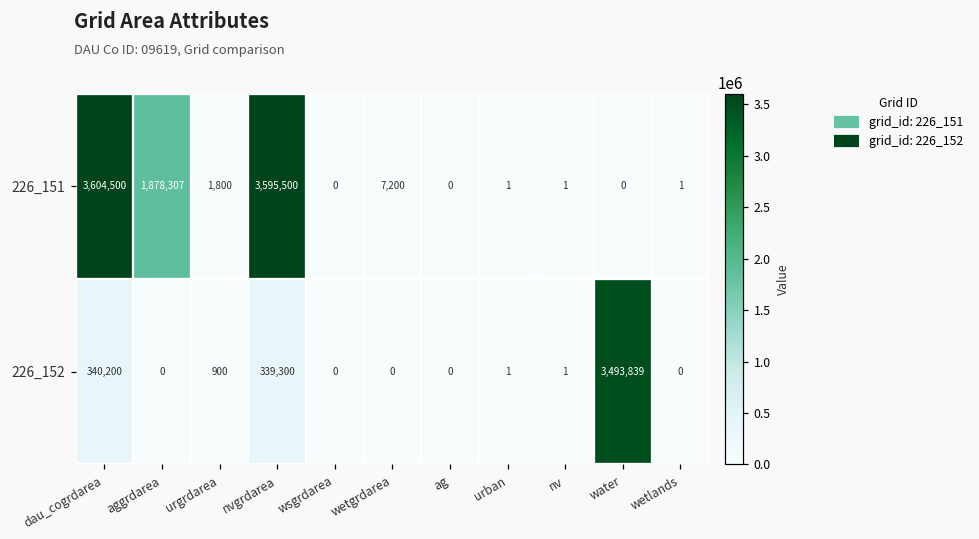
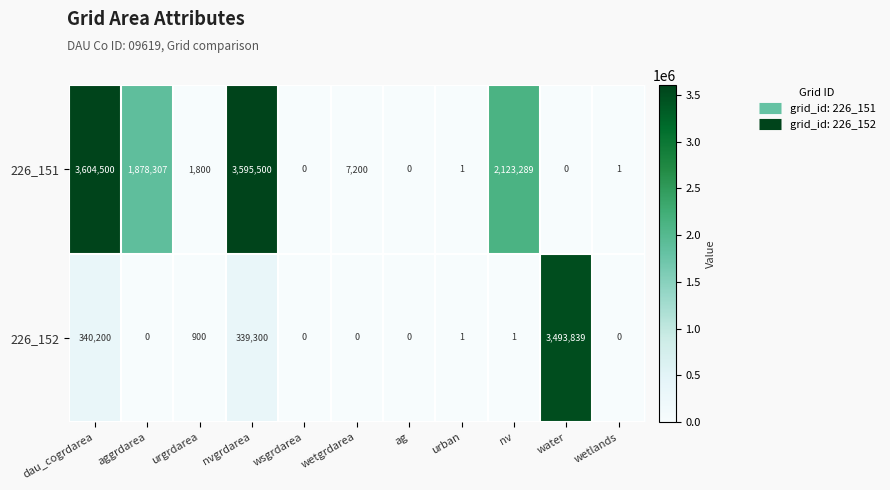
  {
    "226_151": {
      "dau_cogrdarea": "3,604,500",
      "aggrdarea": "1,878,307",
      "urgrdarea": "1,800",
      "nvgrdarea": "3,595,500",
      "wsgrdarea": "0",
      "wetgrdarea": "7,200",
      "ag": "0",
      "urban": "1",
-     "nv": "1",
+     "nv": "2,123,289",
      "water": "0",
      "wetlands": "1"
    },
    "226_152": {
      "dau_cogrdarea": "340,200",
      "aggrdarea": "0",
      "urgrdarea": "900",
      "nvgrdarea": "339,300",
      "wsgrdarea": "0",
      "wetgrdarea": "0",
      "ag": "0",
      "urban": "1",
      "nv": "1",
      "water": "3,493,839",
      "wetlands": "0"
    }
  }
